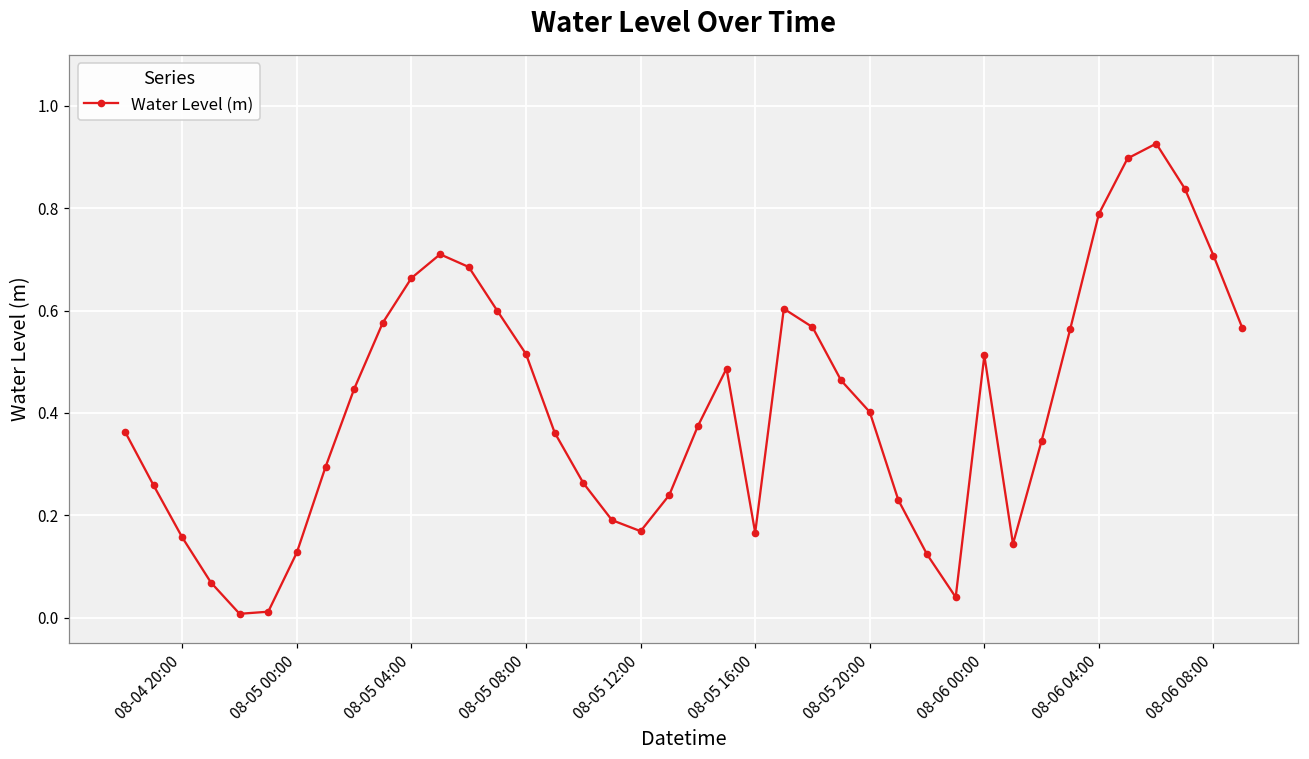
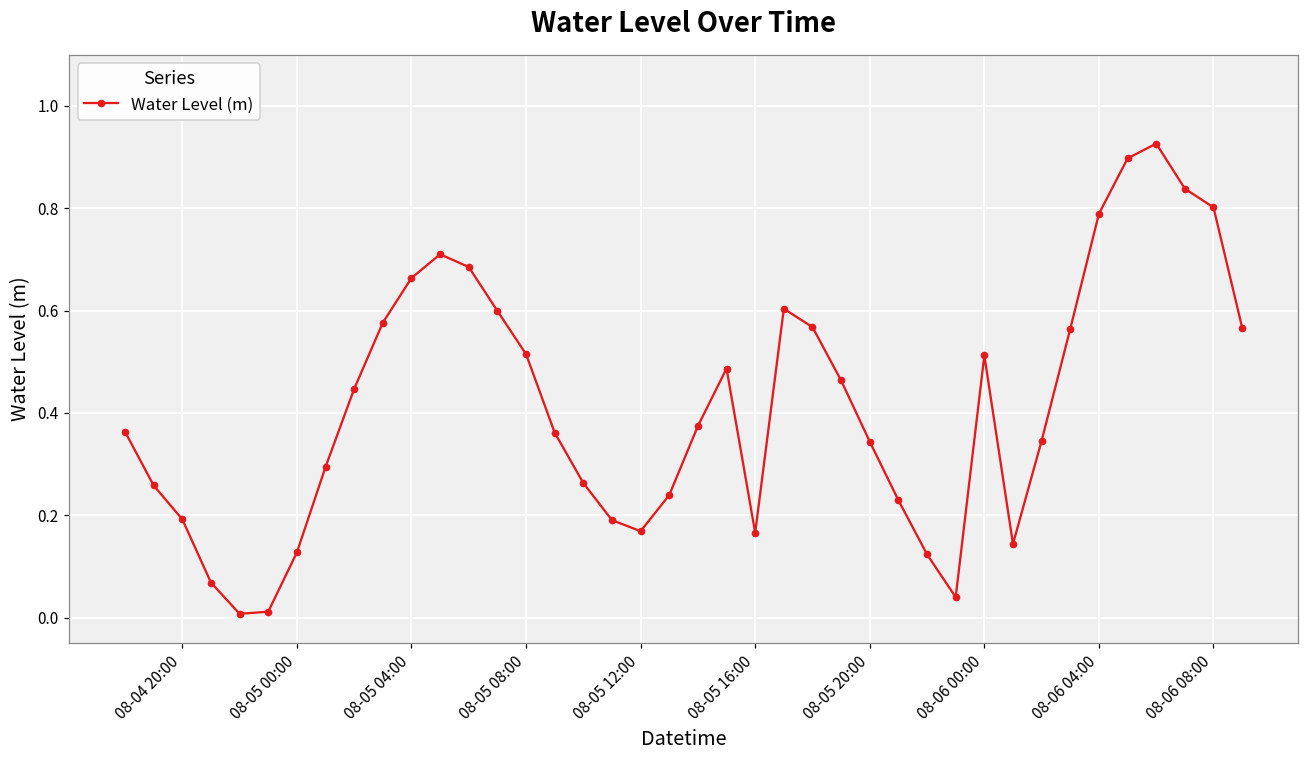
  {
-   "08-04 20:00": 0.16,
+   "08-04 20:00": 0.19,
    "08-05 00:00": 0.13,
    "08-05 04:00": 0.66,
    "08-05 08:00": 0.52,
    "08-05 12:00": 0.17,
    "08-05 16:00": 0.17,
-   "08-05 20:00": 0.40,
+   "08-05 20:00": 0.34,
    "08-06 00:00": 0.51,
    "08-06 04:00": 0.79,
-   "08-06 08:00": 0.71
+   "08-06 08:00": 0.80
  }
